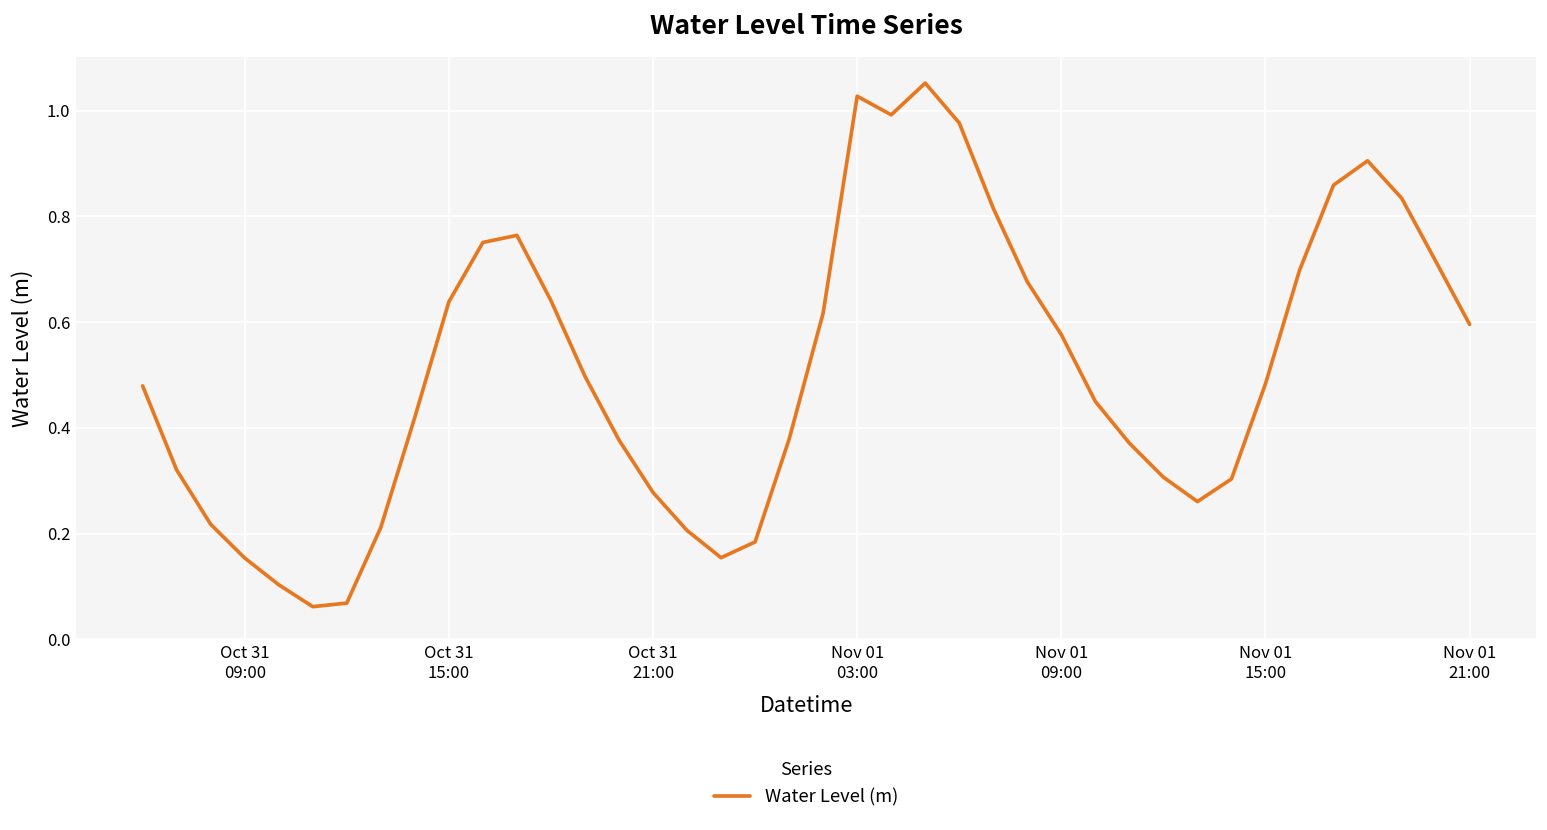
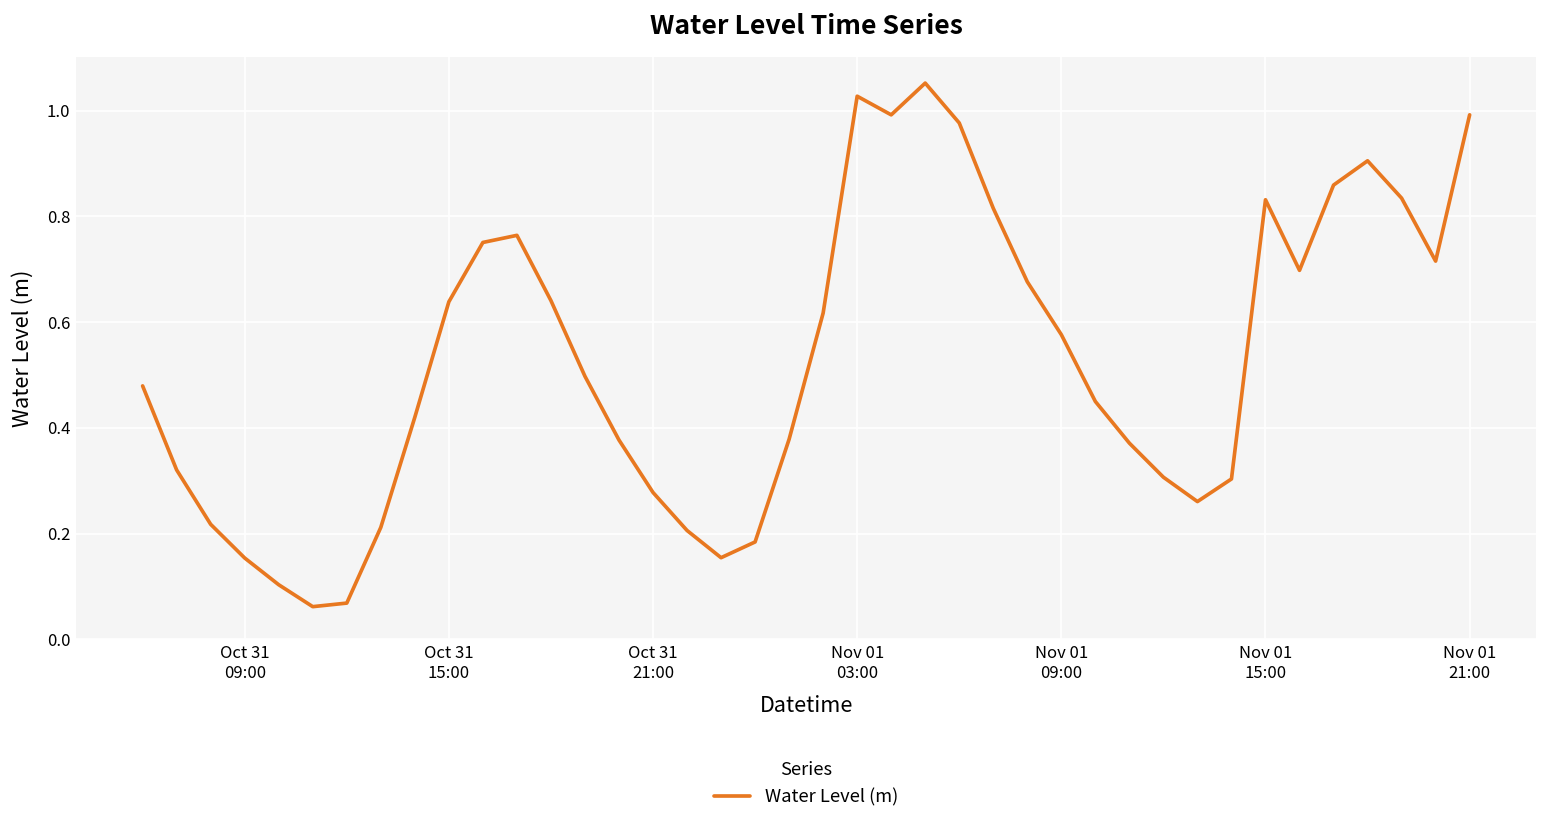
  {
    "Oct 31 09:00": 0.15,
    "Oct 31 15:00": 0.64,
    "Oct 31 21:00": 0.28,
    "Nov 01 03:00": 1.03,
    "Nov 01 09:00": 0.58,
-   "Nov 01 15:00": 0.48,
-   "Nov 01 21:00": 0.60
+   "Nov 01 15:00": 0.83,
+   "Nov 01 21:00": 0.99
  }
